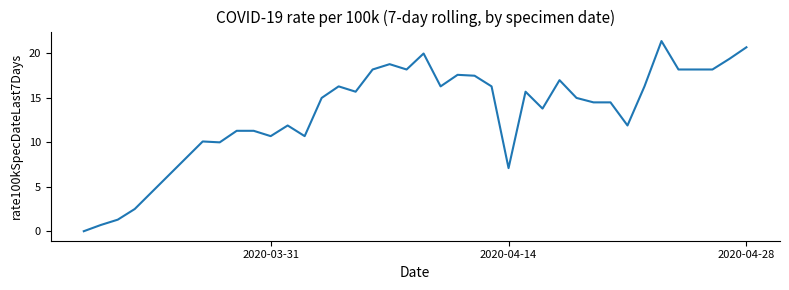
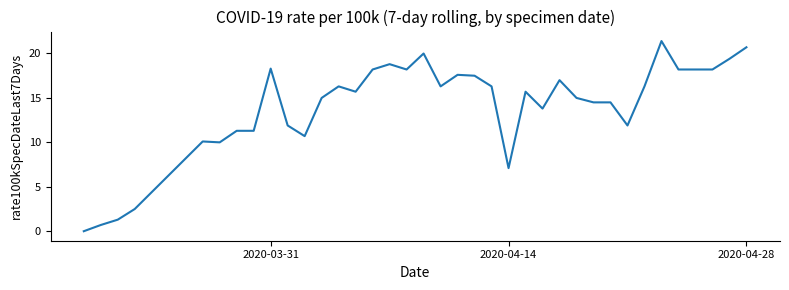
  {
-   "2020-03-31": 11,
+   "2020-03-31": 18,
    "2020-04-14": 7,
    "2020-04-28": 21
  }
